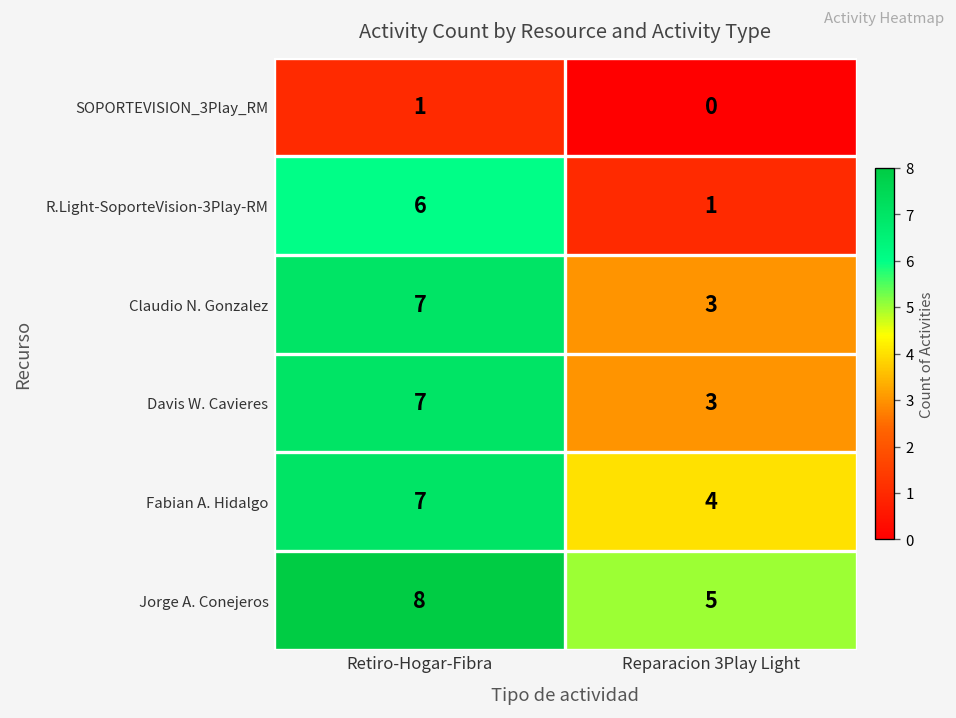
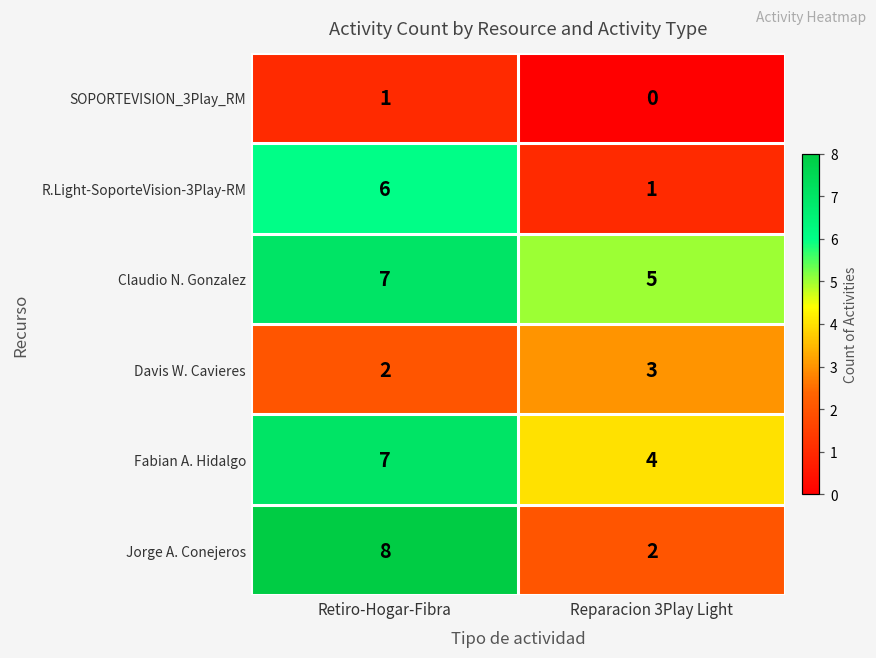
  {
    "SOPORTEVISION_3Play_RM": {
      "Retiro-Hogar-Fibra": 1,
      "Reparacion 3Play Light": 0
    },
    "R.Light-SoporteVision-3Play-RM": {
      "Retiro-Hogar-Fibra": 6,
      "Reparacion 3Play Light": 1
    },
    "Claudio N. Gonzalez": {
      "Retiro-Hogar-Fibra": 7,
-     "Reparacion 3Play Light": 3
+     "Reparacion 3Play Light": 5
    },
    "Davis W. Cavieres": {
-     "Retiro-Hogar-Fibra": 7,
+     "Retiro-Hogar-Fibra": 2,
      "Reparacion 3Play Light": 3
    },
    "Fabian A. Hidalgo": {
      "Retiro-Hogar-Fibra": 7,
      "Reparacion 3Play Light": 4
    },
    "Jorge A. Conejeros": {
      "Retiro-Hogar-Fibra": 8,
-     "Reparacion 3Play Light": 5
+     "Reparacion 3Play Light": 2
    }
  }
